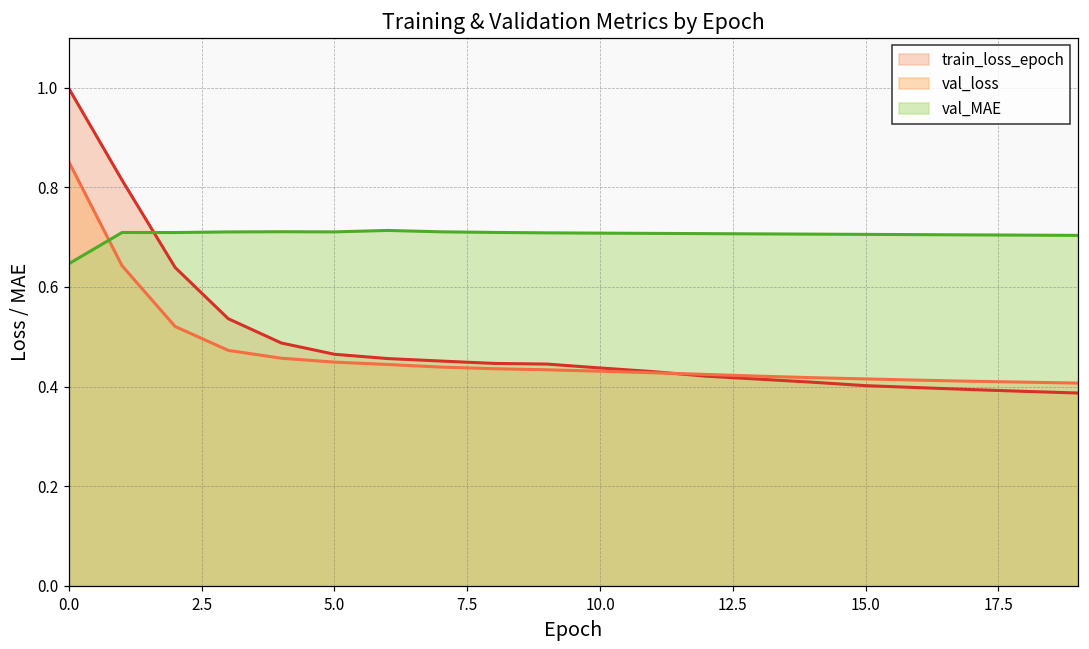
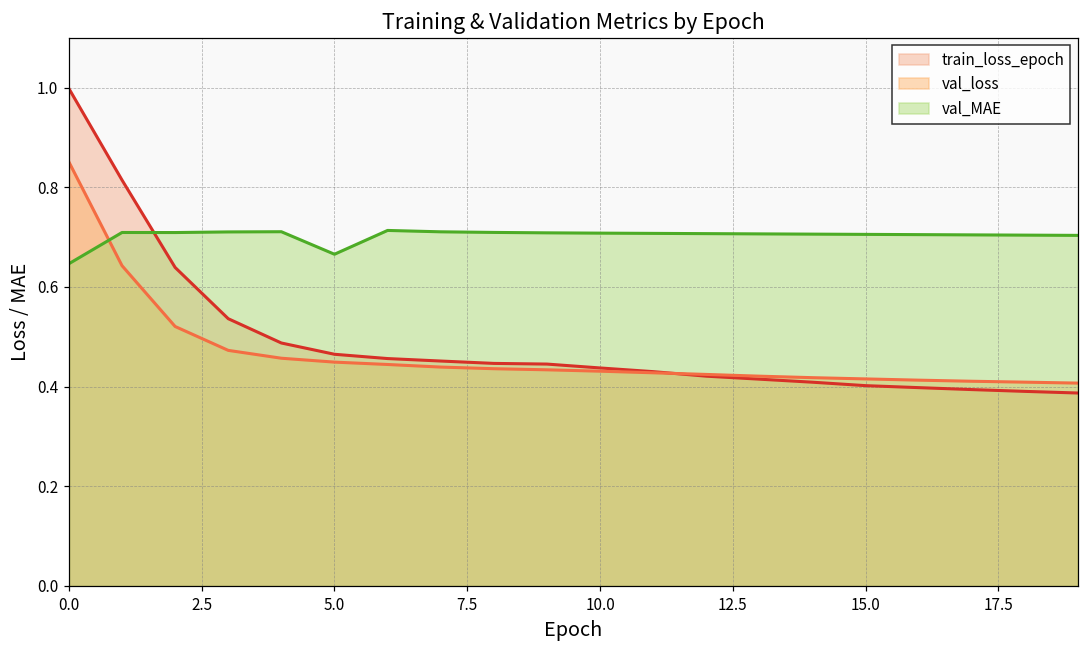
  {
    "val_MAE": {
      "0.0": 0.65,
-     "5.0": 0.71,
+     "5.0": 0.67,
      "10.0": 0.71,
      "15.0": 0.71
    }
  }
